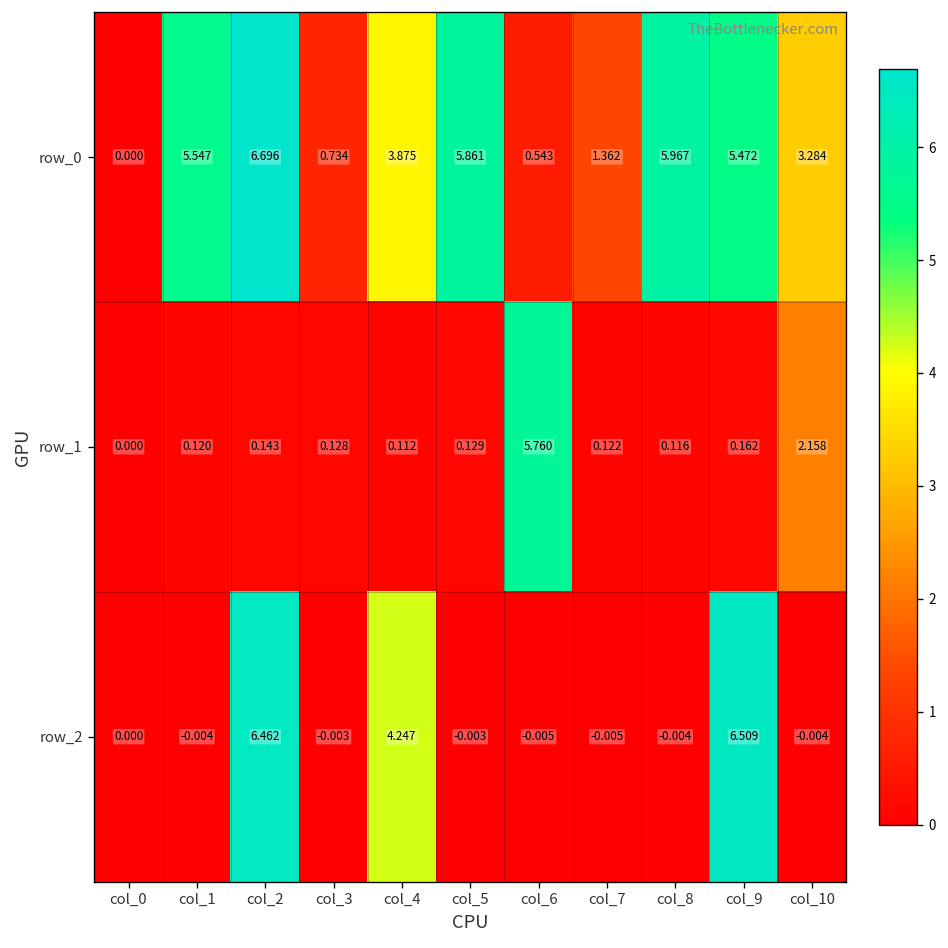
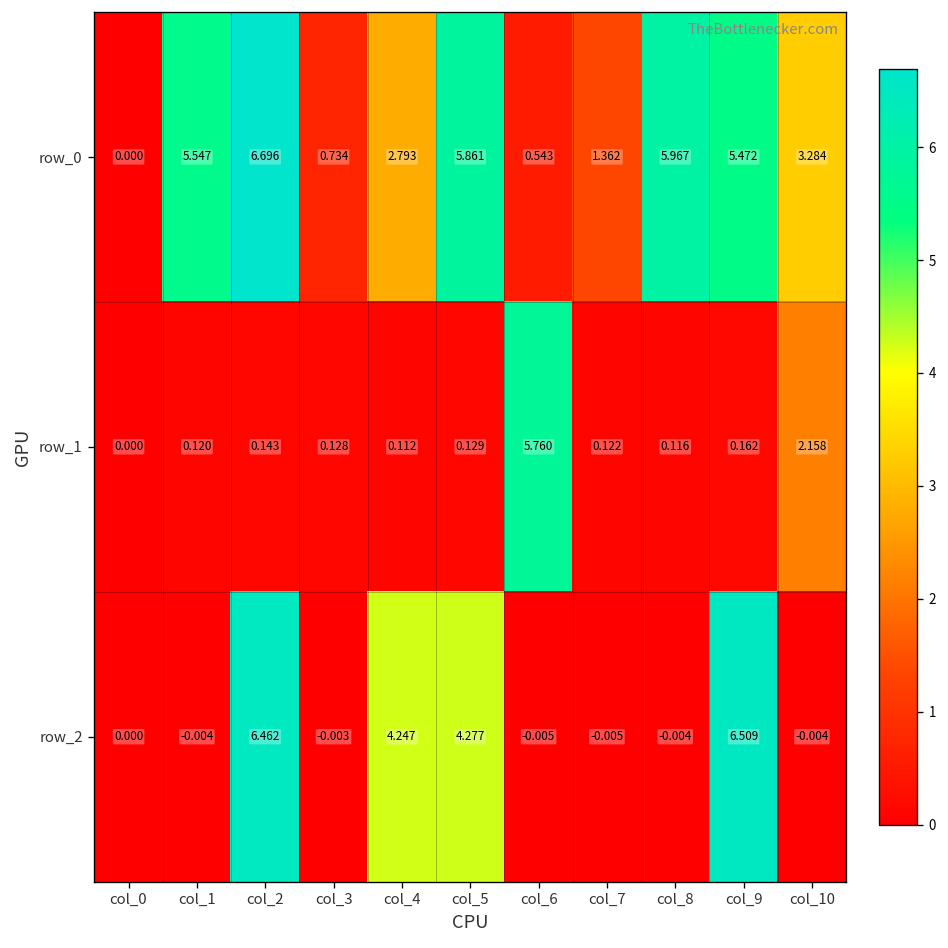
  {
    "row_0": {
-     "col_4": 3.875
+     "col_4": 2.793
    },
    "row_2": {
-     "col_5": -0.003
+     "col_5": 4.277
    }
  }
